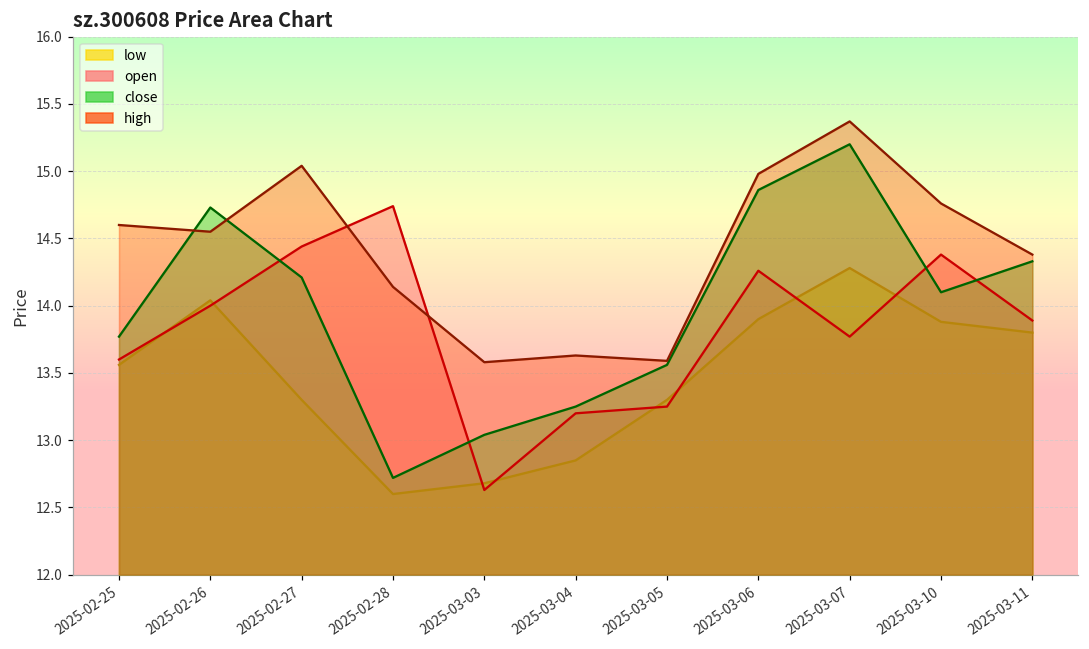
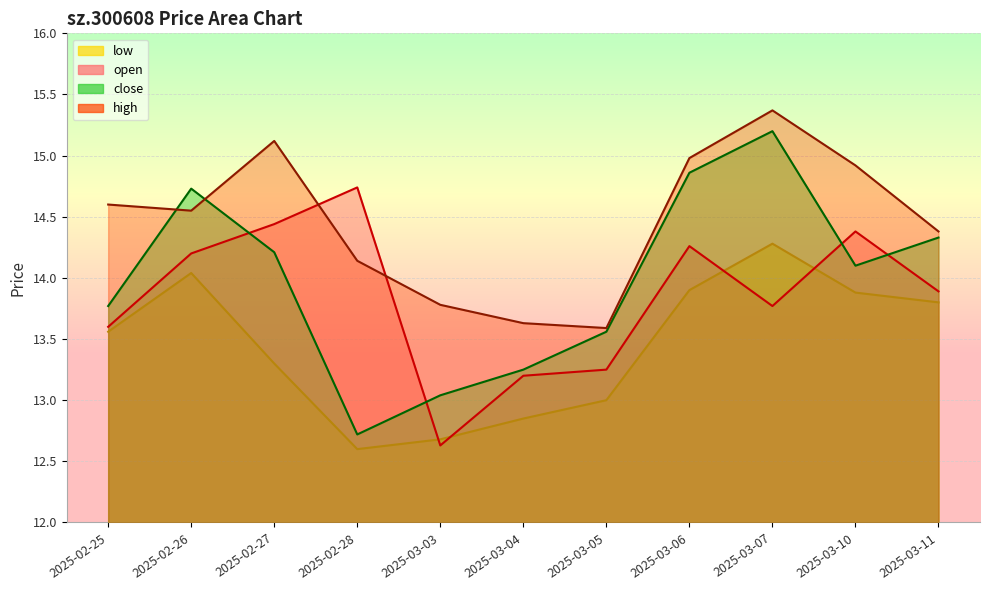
  {
    "low": {
      "2025-02-25": 13.56,
      "2025-02-26": 14.04,
      "2025-02-27": 13.3,
      "2025-02-28": 12.6,
      "2025-03-03": 12.7,
      "2025-03-04": 12.85,
-     "2025-03-05": 13.3,
+     "2025-03-05": 13.0,
      "2025-03-06": 13.9,
      "2025-03-07": 14.3,
      "2025-03-10": 13.9,
      "2025-03-11": 13.8
    },
    "open": {
      "2025-02-25": 13.6,
-     "2025-02-26": 14.0,
+     "2025-02-26": 14.2,
      "2025-02-27": 14.44,
      "2025-02-28": 14.74,
      "2025-03-03": 12.63,
      "2025-03-04": 13.2,
      "2025-03-05": 13.25,
      "2025-03-06": 14.26,
      "2025-03-07": 13.77,
      "2025-03-10": 14.4,
      "2025-03-11": 13.9
    },
    "close": {
      "2025-02-25": 13.77,
      "2025-02-26": 14.73,
      "2025-02-27": 14.21,
      "2025-02-28": 12.72,
      "2025-03-03": 13.04,
      "2025-03-04": 13.25,
      "2025-03-05": 13.56,
      "2025-03-06": 14.86,
      "2025-03-07": 15.20,
      "2025-03-10": 14.10,
      "2025-03-11": 14.33
    },
    "high": {
      "2025-02-25": 14.60,
      "2025-02-26": 14.55,
-     "2025-02-27": 15.04,
+     "2025-02-27": 15.12,
      "2025-02-28": 14.14,
-     "2025-03-03": 13.58,
+     "2025-03-03": 13.78,
      "2025-03-04": 13.63,
      "2025-03-05": 13.59,
      "2025-03-06": 14.98,
      "2025-03-07": 15.37,
-     "2025-03-10": 14.76,
+     "2025-03-10": 14.92,
      "2025-03-11": 14.38
    }
  }
